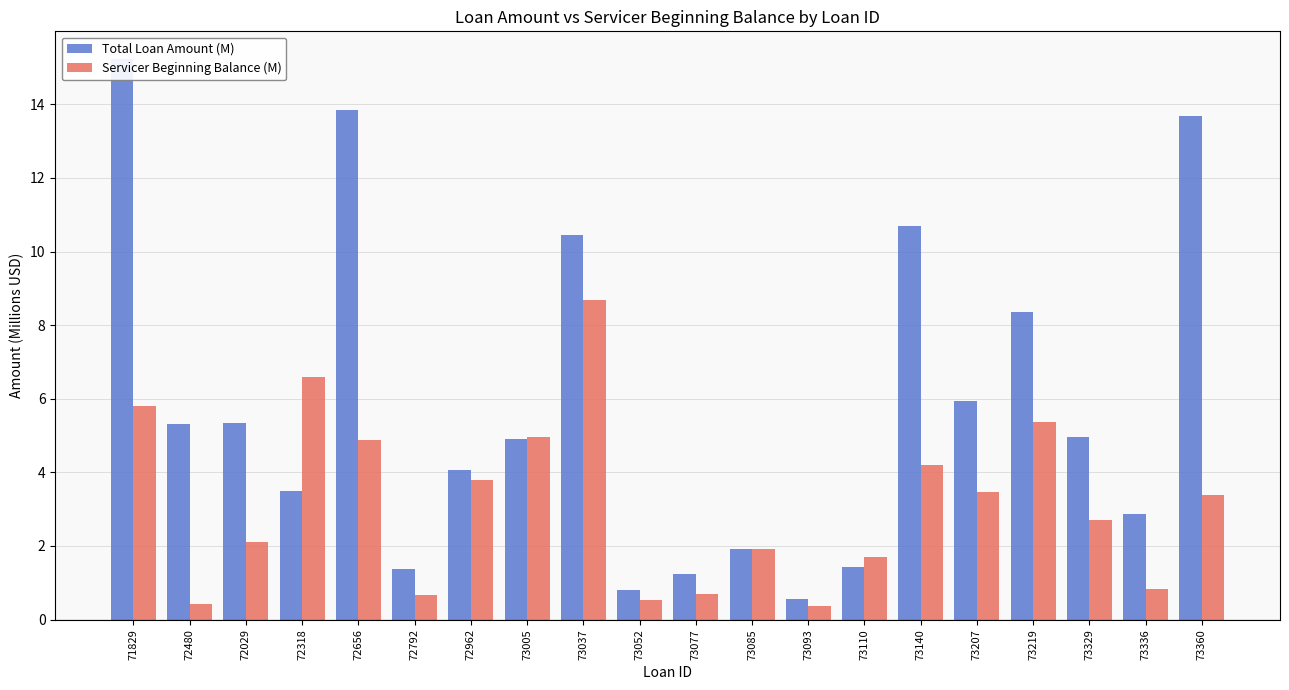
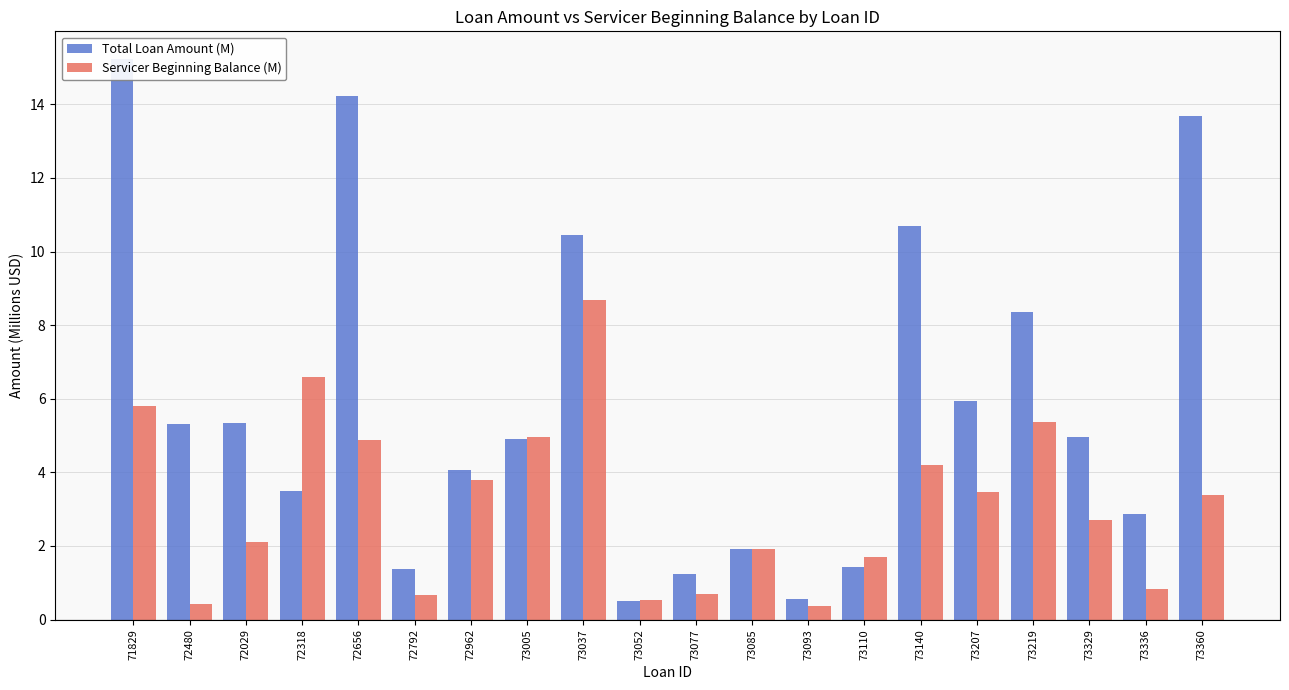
  {
    "Total Loan Amount (M)": {
      "72480": 5.3,
      "72029": 5.3,
      "72318": 3.5,
-     "72656": 13.8,
+     "72656": 14.2,
      "72792": 1.4,
      "72962": 4.1,
      "73005": 4.9,
      "73037": 10.4,
-     "73052": 0.8,
+     "73052": 0.5,
      "73077": 1.2,
      "73085": 1.9,
      "73093": 0.6,
      "73110": 1.4,
      "73140": 10.7,
      "73207": 5.9,
      "73219": 8.4,
      "73329": 5.0,
      "73336": 2.9,
      "73360": 13.7
    },
    "Servicer Beginning Balance (M)": {
      "71829": 5.8,
      "72480": 0.4,
      "72029": 2.1,
      "72318": 6.6,
      "72656": 4.9,
      "72792": 0.7,
      "72962": 3.8,
      "73005": 5.0,
      "73037": 8.7,
      "73052": 0.5,
      "73077": 0.7,
      "73085": 1.9,
      "73093": 0.4,
      "73110": 1.7,
      "73140": 4.2,
      "73207": 3.5,
      "73219": 5.4,
      "73329": 2.7,
      "73336": 0.8,
      "73360": 3.4
    }
  }
